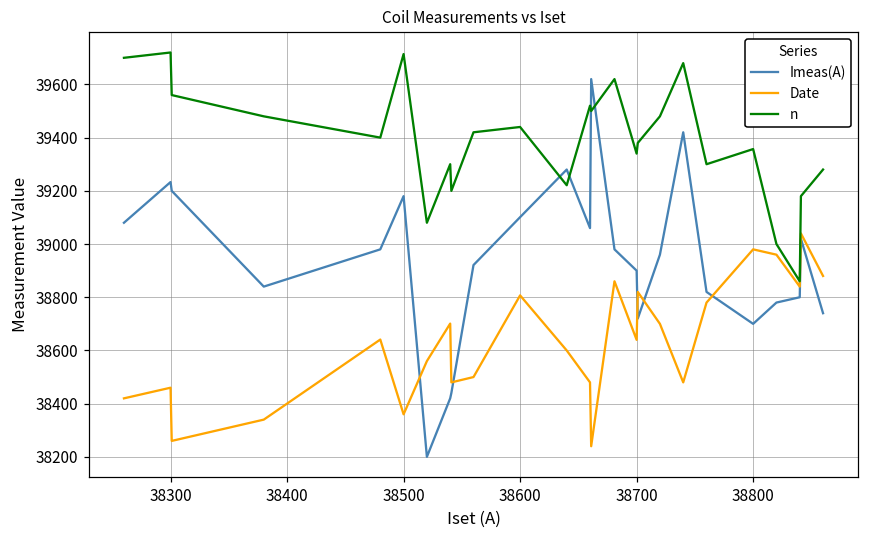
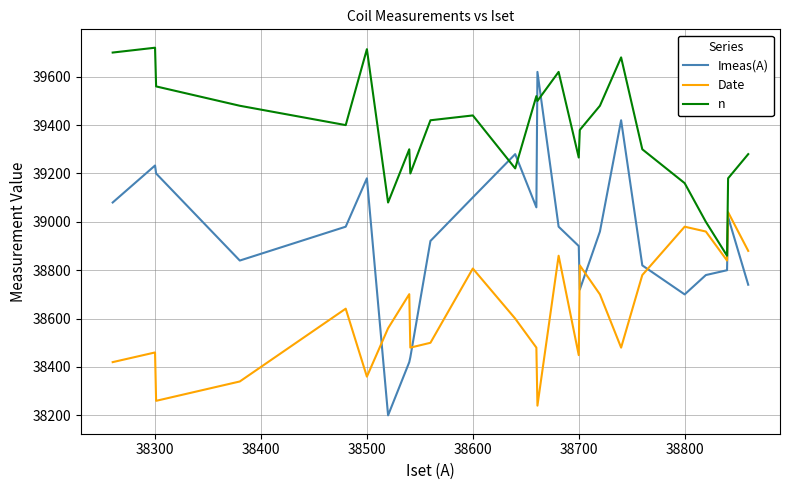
  {
    "Imeas(A)": {
      "38300": 39230,
      "38500": 39180,
      "38600": 39100,
      "38700": 38900,
      "38800": 38700
    },
    "Date": {
      "38300": 38460,
      "38500": 38360,
      "38600": 38810,
-     "38700": 38640,
+     "38700": 38450,
      "38800": 38980
    },
    "n": {
      "38300": 39720,
      "38500": 39710,
      "38600": 39440,
-     "38700": 39340,
-     "38800": 39360
+     "38700": 39270,
+     "38800": 39160
    }
  }
